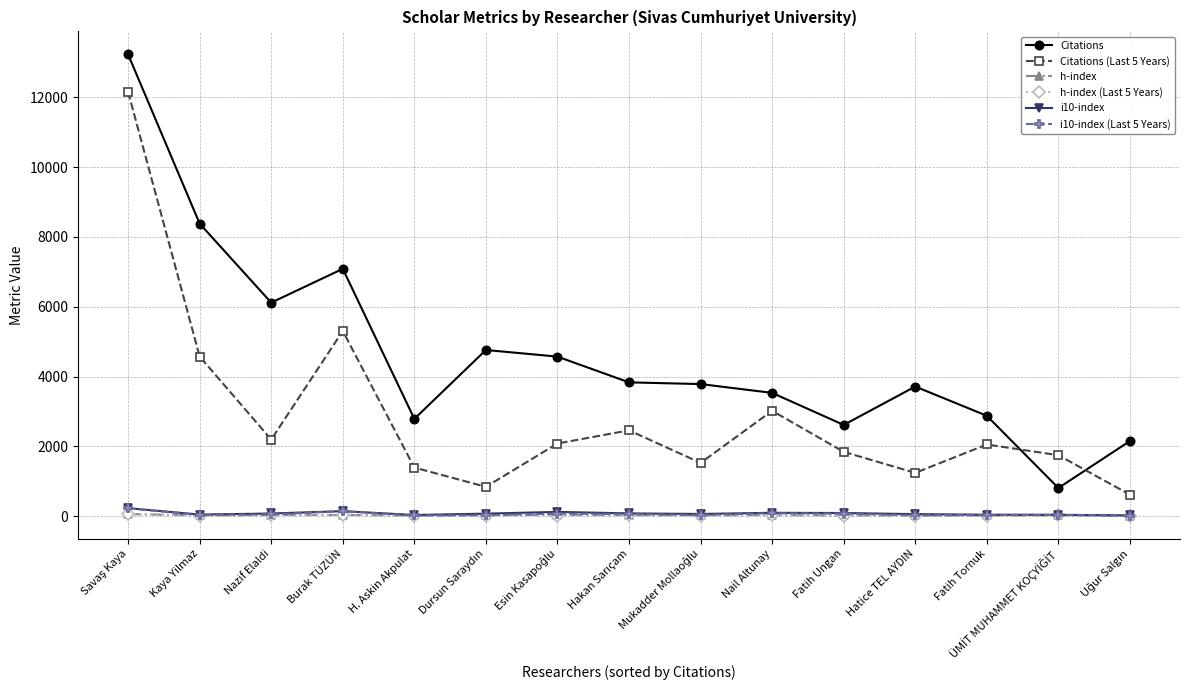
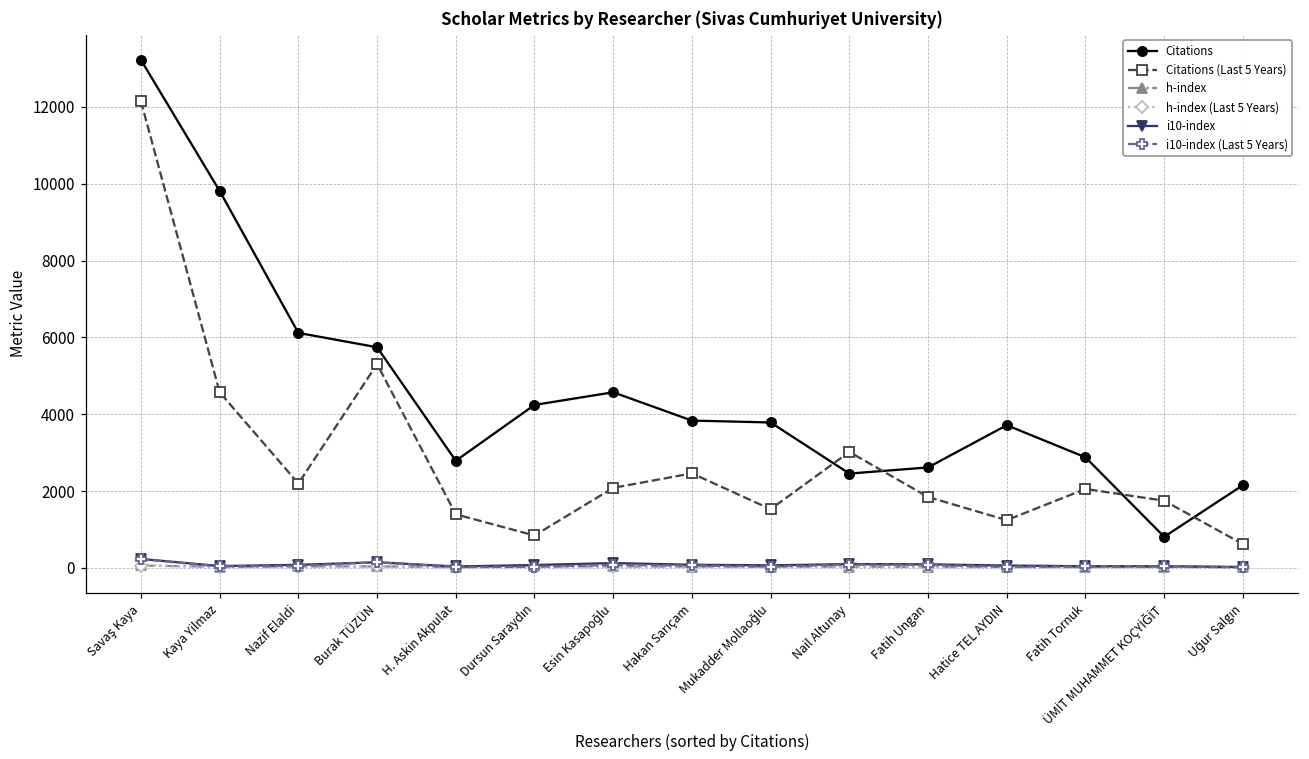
  {
    "Citations": {
      "Savaş Kaya": 13200,
-     "Kaya Yilmaz": 8400,
+     "Kaya Yilmaz": 9800,
      "Nazif Elaldi": 6100,
-     "Burak TÜZÜN": 7100,
+     "Burak TÜZÜN": 5700,
      "H. Askin Akpulat": 2800,
-     "Dursun Saraydın": 4800,
+     "Dursun Saraydın": 4200,
      "Esin Kasapoğlu": 4600,
      "Hakan Sarıçam": 3800,
      "Mukadder Mollaoğlu": 3800,
-     "Nail Altunay": 3500,
+     "Nail Altunay": 2500,
      "Fatih Ungan": 2600,
      "Hatice TEL AYDIN": 3700,
      "Fatih Tornuk": 2900,
      "ÜMİT MUHAMMET KOÇYİĞİT": 800,
      "Uğur Salgın": 2200
    }
  }
